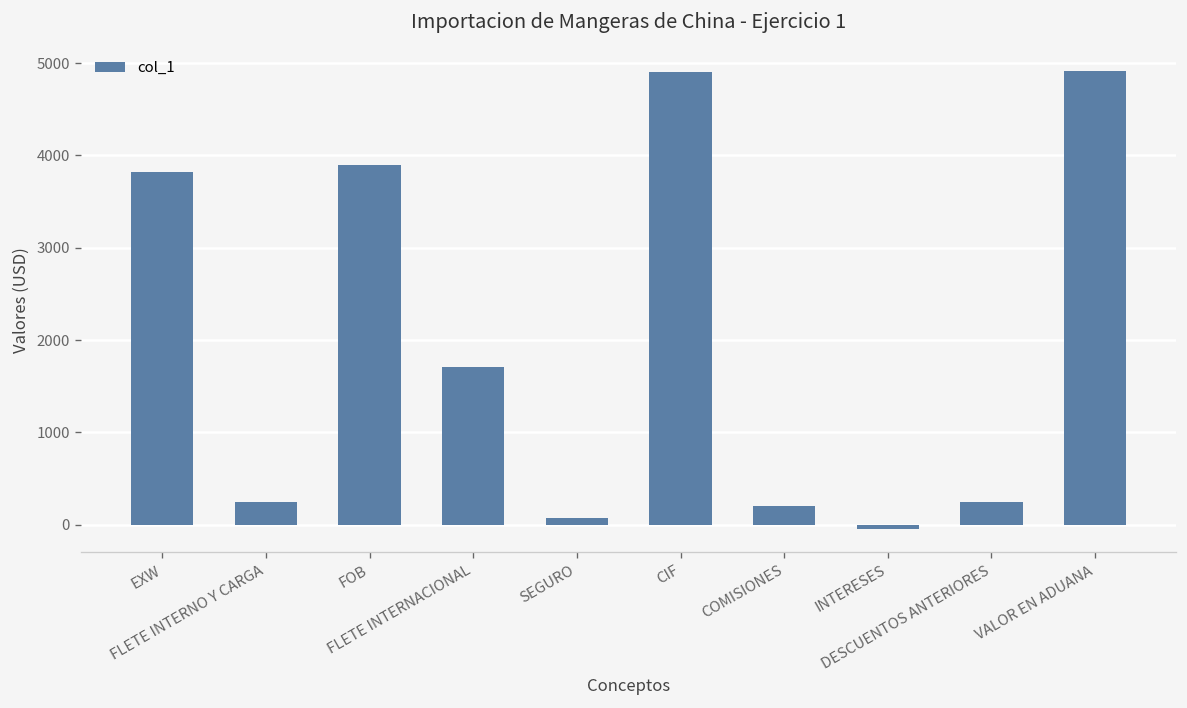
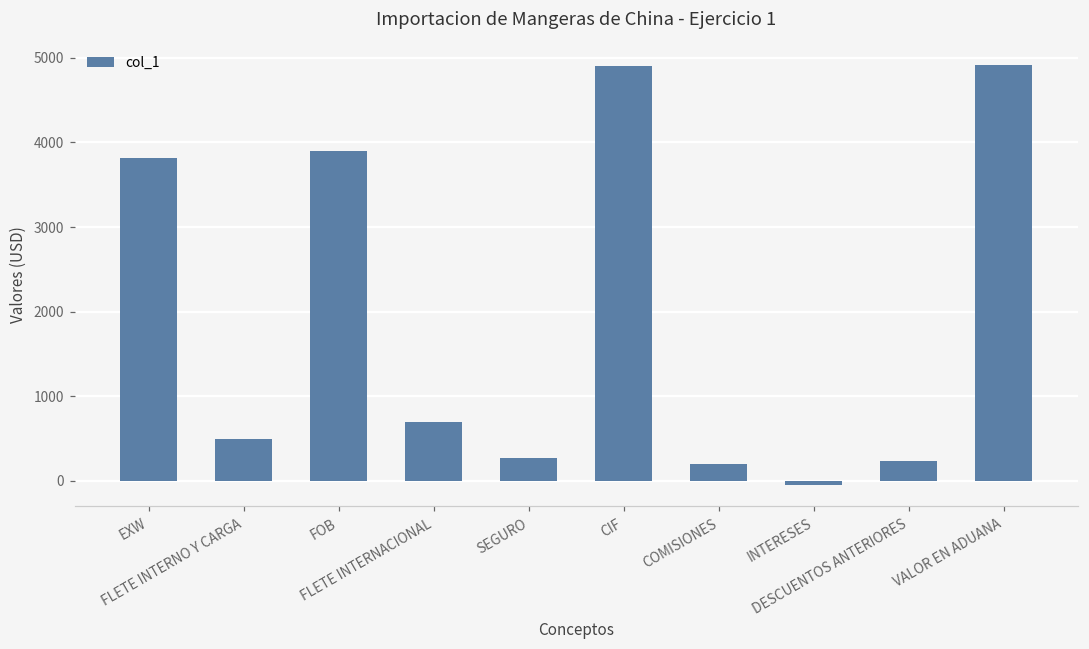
  {
    "EXW": 3800,
-   "FLETE INTERNO Y CARGA": 200,
+   "FLETE INTERNO Y CARGA": 500,
    "FOB": 3900,
-   "FLETE INTERNACIONAL": 1700,
-   "SEGURO": 100,
+   "FLETE INTERNACIONAL": 700,
+   "SEGURO": 300,
    "CIF": 4900,
    "COMISIONES": 200,
    "INTERESES": -100,
    "DESCUENTOS ANTERIORES": 200,
    "VALOR EN ADUANA": 4900
  }
